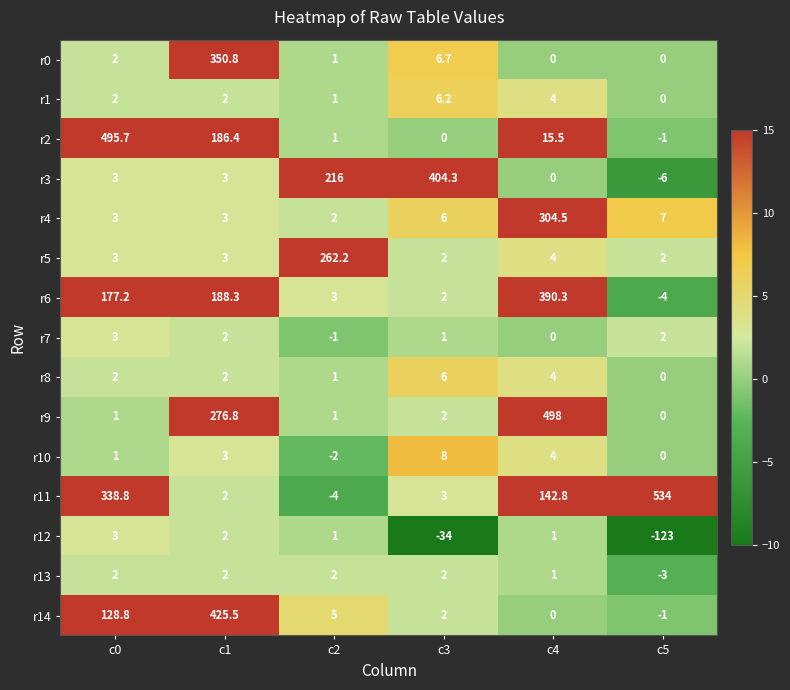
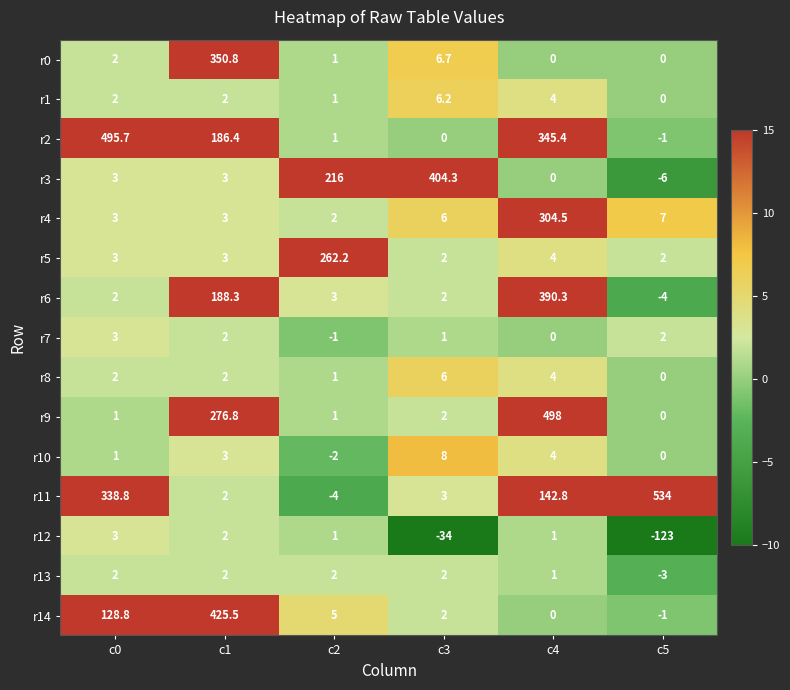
  {
    "r0": {
      "c0": 2,
      "c1": 350.8,
      "c2": 1,
      "c3": 6.7,
      "c4": 0,
      "c5": 0
    },
    "r1": {
      "c0": 2,
      "c1": 2,
      "c2": 1,
      "c3": 6.2,
      "c4": 4,
      "c5": 0
    },
    "r2": {
      "c0": 495.7,
      "c1": 186.4,
      "c2": 1,
      "c3": 0,
-     "c4": 15.5,
+     "c4": 345.4,
      "c5": -1
    },
    "r3": {
      "c0": 3,
      "c1": 3,
      "c2": 216,
      "c3": 404.3,
      "c4": 0,
      "c5": -6
    },
    "r4": {
      "c0": 3,
      "c1": 3,
      "c2": 2,
      "c3": 6,
      "c4": 304.5,
      "c5": 7
    },
    "r5": {
      "c0": 3,
      "c1": 3,
      "c2": 262.2,
      "c3": 2,
      "c4": 4,
      "c5": 2
    },
    "r6": {
-     "c0": 177.2,
+     "c0": 2,
      "c1": 188.3,
      "c2": 3,
      "c3": 2,
      "c4": 390.3,
      "c5": -4
    },
    "r7": {
      "c0": 3,
      "c1": 2,
      "c2": -1,
      "c3": 1,
      "c4": 0,
      "c5": 2
    },
    "r8": {
      "c0": 2,
      "c1": 2,
      "c2": 1,
      "c3": 6,
      "c4": 4,
      "c5": 0
    },
    "r9": {
      "c0": 1,
      "c1": 276.8,
      "c2": 1,
      "c3": 2,
      "c4": 498,
      "c5": 0
    },
    "r10": {
      "c0": 1,
      "c1": 3,
      "c2": -2,
      "c3": 8,
      "c4": 4,
      "c5": 0
    },
    "r11": {
      "c0": 338.8,
      "c1": 2,
      "c2": -4,
      "c3": 3,
      "c4": 142.8,
      "c5": 534
    },
    "r12": {
      "c0": 3,
      "c1": 2,
      "c2": 1,
      "c3": -34,
      "c4": 1,
      "c5": -123
    },
    "r13": {
      "c0": 2,
      "c1": 2,
      "c2": 2,
      "c3": 2,
      "c4": 1,
      "c5": -3
    },
    "r14": {
      "c0": 128.8,
      "c1": 425.5,
      "c2": 5,
      "c3": 2,
      "c4": 0,
      "c5": -1
    }
  }
